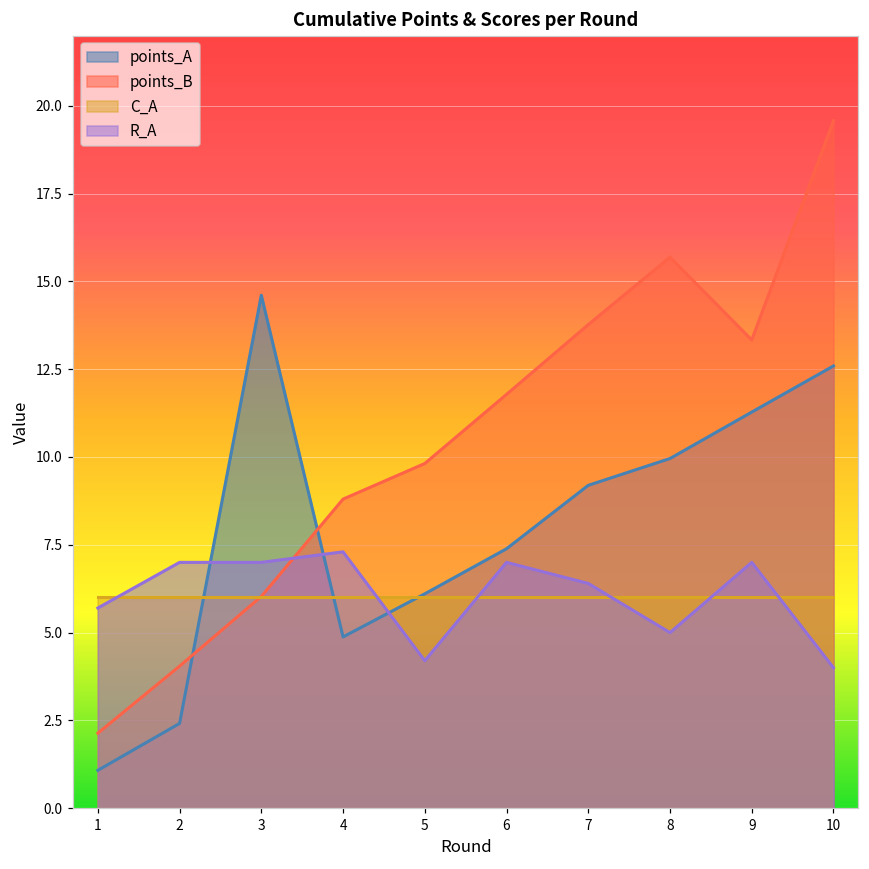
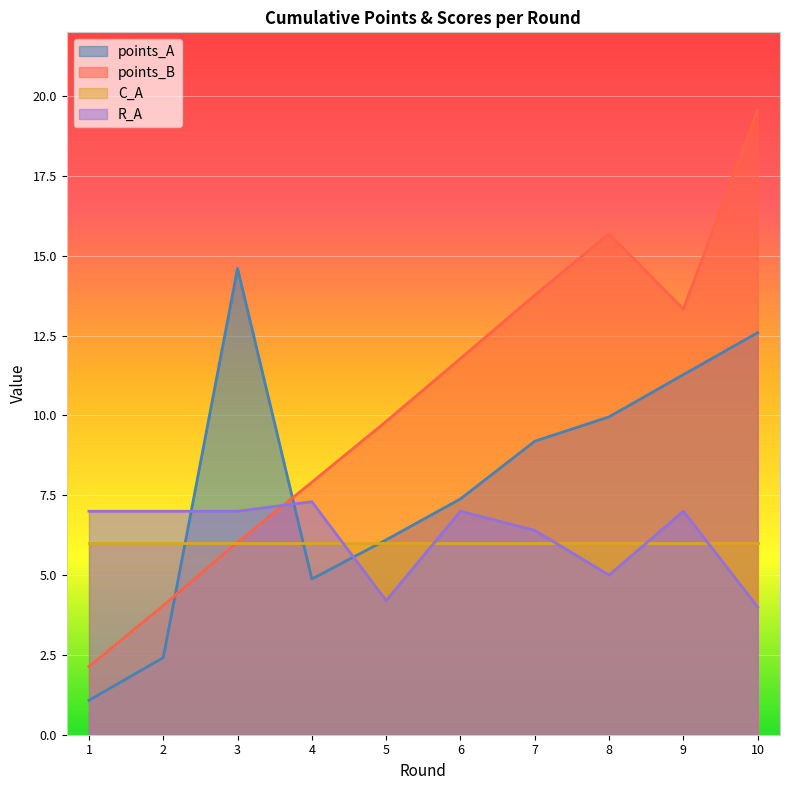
  {
    "points_A": {
      "1": 1.1,
      "2": 2.4,
      "3": 14.6,
      "4": 4.9,
      "5": 6.1,
      "6": 7.4,
      "7": 9.2,
      "8": 10.0,
      "9": 11.3,
      "10": 12.6
    },
    "points_B": {
      "1": 2.1,
      "2": 4.0,
-     "4": 8.8,
+     "4": 7.9,
      "5": 9.8,
      "6": 11.8,
      "7": 13.8,
      "8": 15.7,
      "9": 13.3,
      "10": 19.6
    },
    "C_A": {
      "1": 6.0,
      "2": 6.0,
      "4": 6.0,
      "5": 6.0,
      "6": 6.0,
      "7": 6.0,
      "8": 6.0,
      "9": 6.0,
      "10": 6.0
    },
    "R_A": {
-     "1": 5.7,
+     "1": 7.0,
      "2": 7.0,
      "3": 7.0,
      "4": 7.3,
      "5": 4.2,
      "6": 7.0,
      "7": 6.4,
      "8": 5.0,
      "9": 7.0,
      "10": 4.0
    }
  }
